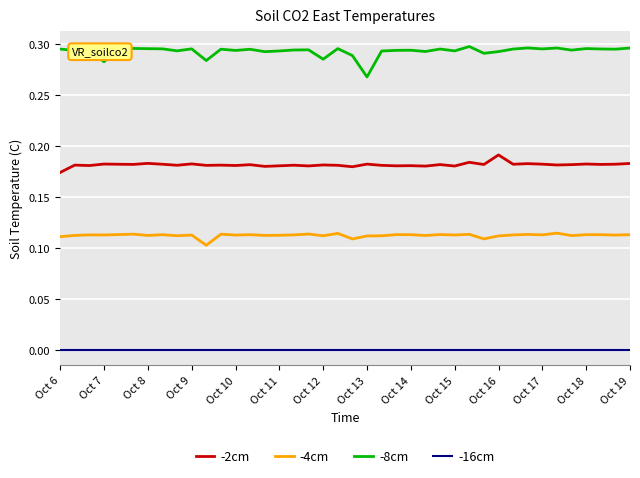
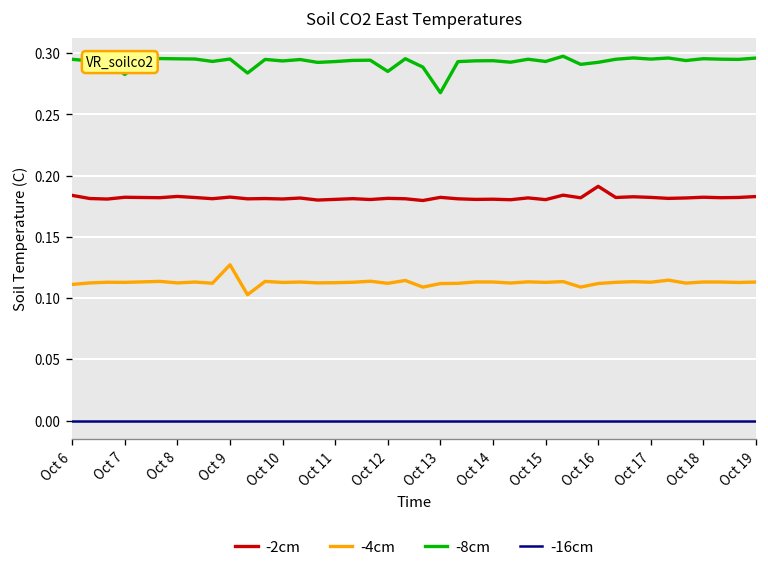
  {
    "-2cm": {
-     "Oct 6": 0.174,
+     "Oct 6": 0.184,
      "Oct 7": 0.182,
      "Oct 8": 0.183,
      "Oct 9": 0.183,
      "Oct 10": 0.181,
      "Oct 11": 0.181,
      "Oct 12": 0.181,
      "Oct 13": 0.182,
      "Oct 14": 0.181,
      "Oct 15": 0.180,
      "Oct 16": 0.191,
      "Oct 17": 0.182,
      "Oct 18": 0.182,
      "Oct 19": 0.183
    },
    "-4cm": {
      "Oct 6": 0.111,
      "Oct 7": 0.113,
      "Oct 8": 0.112,
-     "Oct 9": 0.113,
+     "Oct 9": 0.127,
      "Oct 10": 0.113,
      "Oct 11": 0.113,
      "Oct 12": 0.112,
      "Oct 13": 0.112,
      "Oct 14": 0.113,
      "Oct 15": 0.113,
      "Oct 16": 0.112,
      "Oct 17": 0.113,
      "Oct 18": 0.113,
      "Oct 19": 0.113
    },
    "-8cm": {
      "Oct 6": 0.295,
      "Oct 7": 0.283,
      "Oct 8": 0.295,
      "Oct 9": 0.295,
      "Oct 10": 0.294,
      "Oct 11": 0.293,
      "Oct 12": 0.285,
      "Oct 13": 0.268,
      "Oct 14": 0.294,
      "Oct 15": 0.293,
      "Oct 16": 0.293,
      "Oct 17": 0.295,
      "Oct 18": 0.296,
      "Oct 19": 0.296
    },
    "-16cm": {
      "Oct 6": 0.000,
      "Oct 7": 0.000,
      "Oct 8": 0.000,
      "Oct 9": 0.000,
      "Oct 10": 0.000,
      "Oct 11": 0.000,
      "Oct 12": 0.000,
      "Oct 13": 0.000,
      "Oct 14": 0.000,
      "Oct 15": 0.000,
      "Oct 16": 0.000,
      "Oct 17": 0.000,
      "Oct 18": 0.000,
      "Oct 19": 0.000
    }
  }
